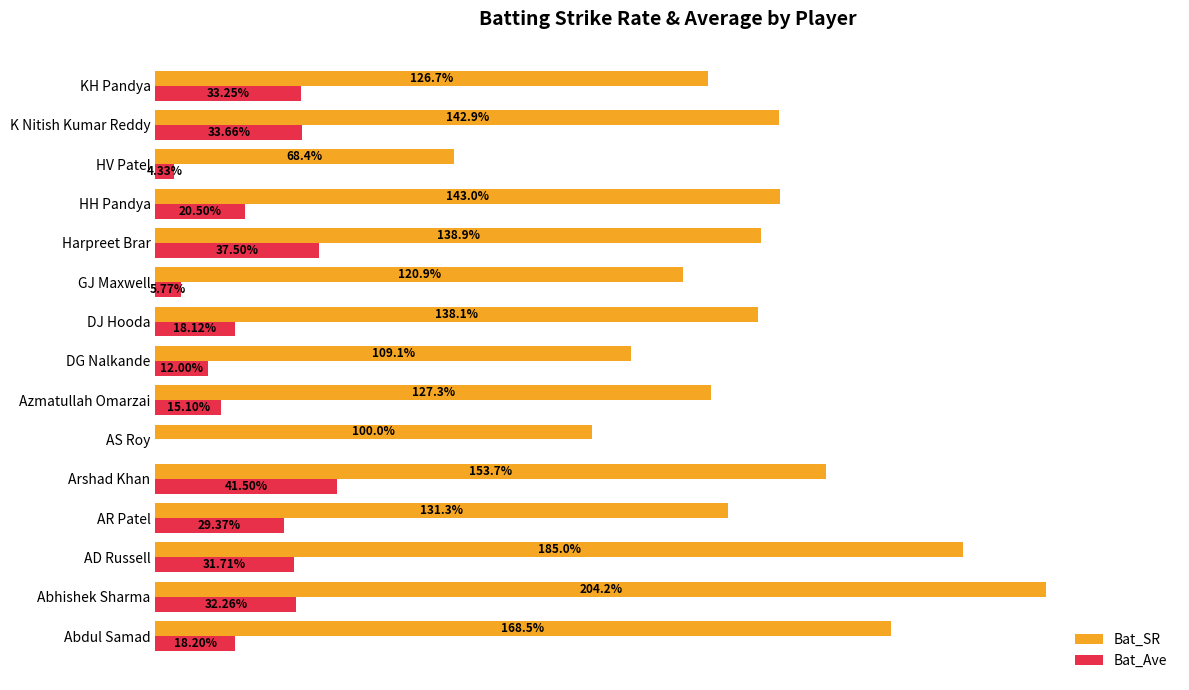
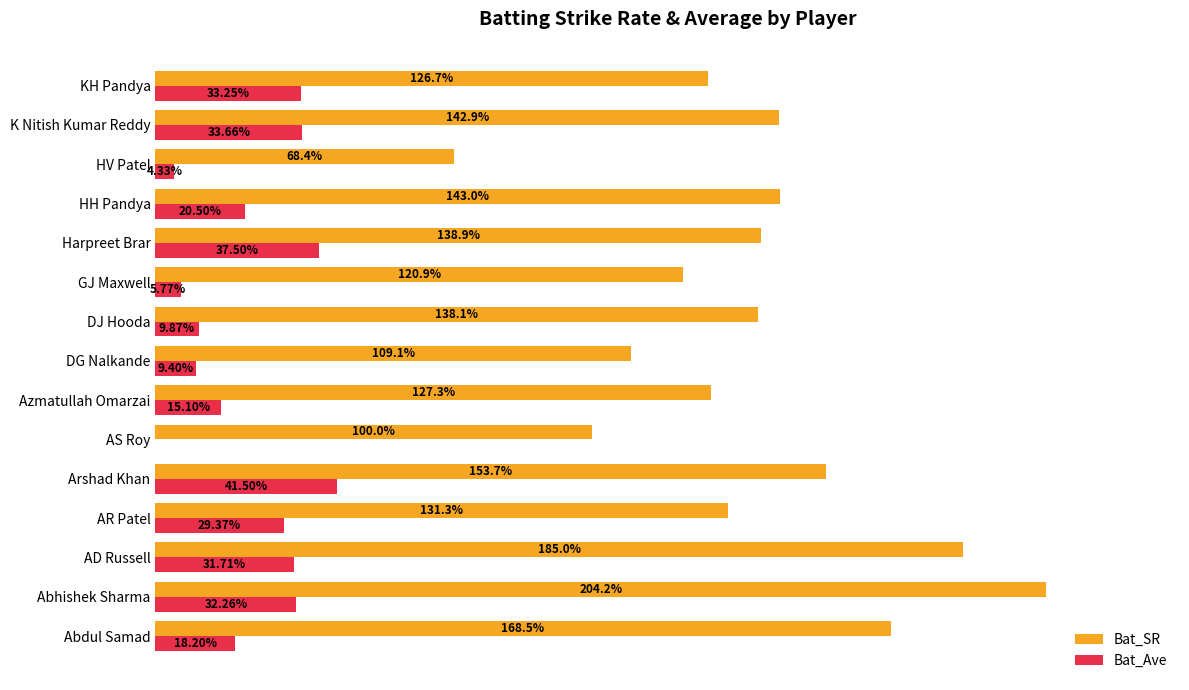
  {
    "Bat_SR": {
      "KH Pandya": "126.7%",
      "K Nitish Kumar Reddy": "142.9%",
      "HV Patel": "68.4%",
      "HH Pandya": "143.0%",
      "Harpreet Brar": "138.9%",
      "GJ Maxwell": "120.9%",
      "DJ Hooda": "138.1%",
      "DG Nalkande": "109.1%",
      "Azmatullah Omarzai": "127.3%",
      "AS Roy": "100.0%",
      "Arshad Khan": "153.7%",
      "AR Patel": "131.3%",
      "AD Russell": "185.0%",
      "Abhishek Sharma": "204.2%",
      "Abdul Samad": "168.5%"
    },
    "Bat_Ave": {
      "KH Pandya": "33.25%",
      "K Nitish Kumar Reddy": "33.66%",
      "HV Patel": "4.33%",
      "HH Pandya": "20.50%",
      "Harpreet Brar": "37.50%",
      "GJ Maxwell": "5.77%",
-     "DJ Hooda": "18.12%",
-     "DG Nalkande": "12.00%",
+     "DJ Hooda": "9.87%",
+     "DG Nalkande": "9.40%",
      "Azmatullah Omarzai": "15.10%",
      "Arshad Khan": "41.50%",
      "AR Patel": "29.37%",
      "AD Russell": "31.71%",
      "Abhishek Sharma": "32.26%",
      "Abdul Samad": "18.20%"
    }
  }
